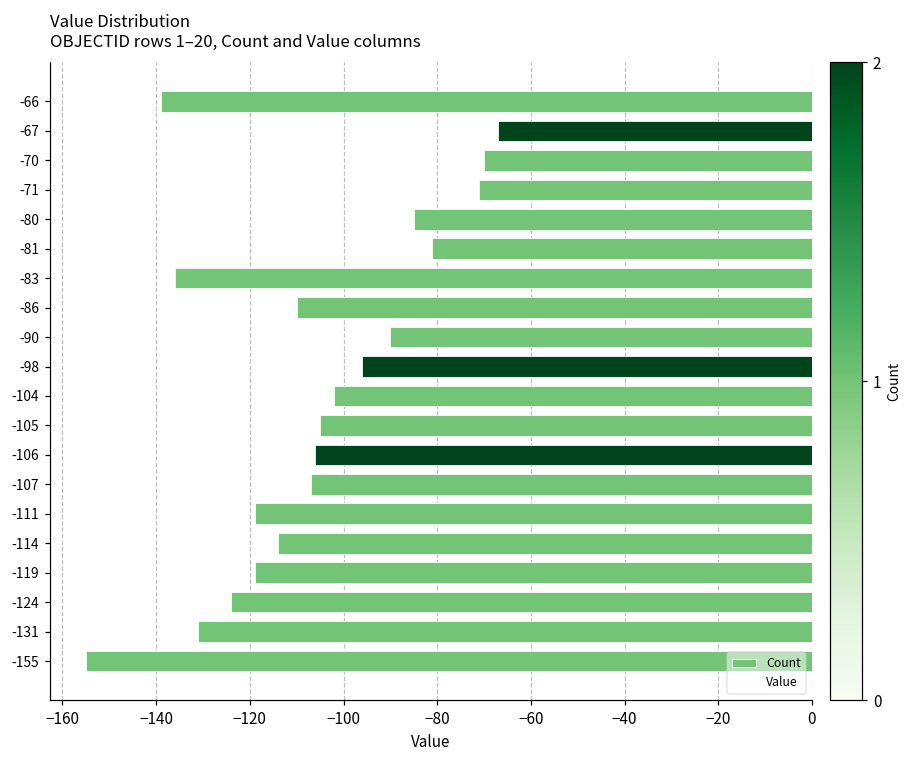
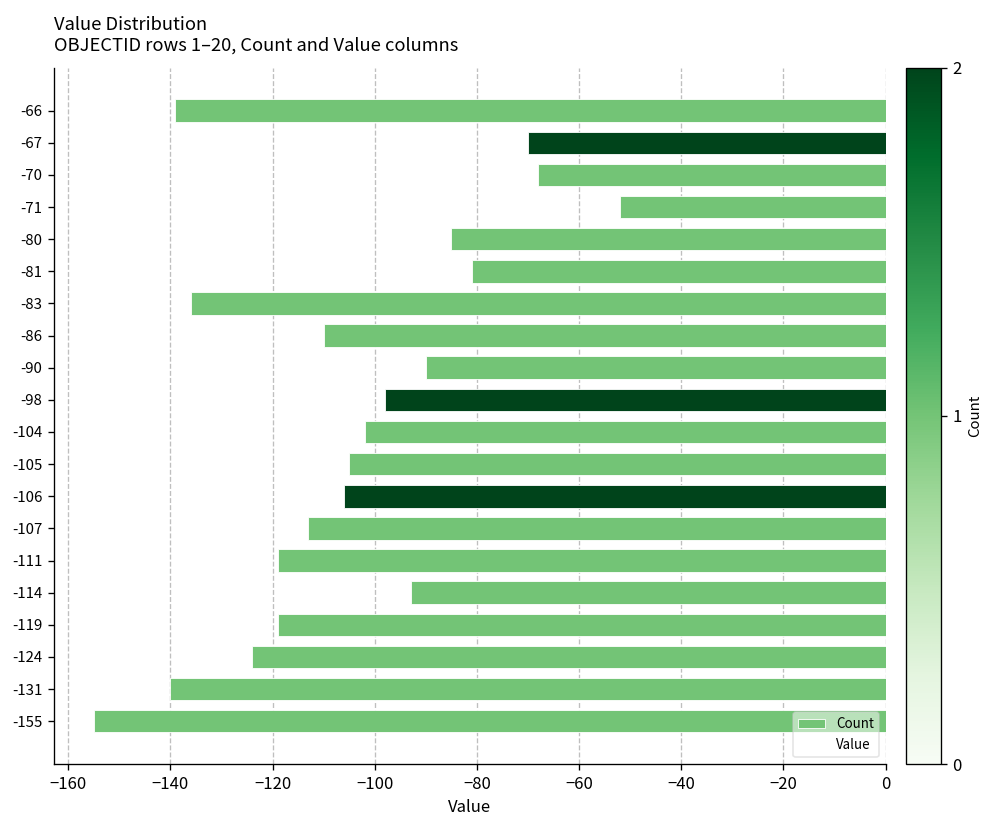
  {
    "Count": {
      "-66": -139,
-     "-67": -67,
-     "-70": -70,
-     "-71": -71,
+     "-67": -70,
+     "-70": -68,
+     "-71": -52,
      "-80": -85,
      "-81": -81,
      "-83": -136,
      "-86": -110,
      "-90": -90,
-     "-98": -96,
+     "-98": -98,
      "-104": -102,
      "-105": -105,
      "-106": -106,
-     "-107": -107,
+     "-107": -113,
      "-111": -119,
-     "-114": -114,
+     "-114": -93,
      "-119": -119,
      "-124": -124,
-     "-131": -131,
+     "-131": -140,
      "-155": -155
    },
    "Value": {
      "-66": 0,
      "-67": 0,
      "-70": 0,
      "-71": 0,
      "-80": 0,
      "-81": 0,
      "-83": 0,
      "-86": 0,
      "-90": 0,
      "-98": 0,
      "-104": 0,
      "-105": 0,
      "-106": 0,
      "-107": 0,
      "-111": 0,
      "-114": 0,
      "-119": 0,
      "-124": 0,
      "-131": 0,
      "-155": 0
    }
  }
